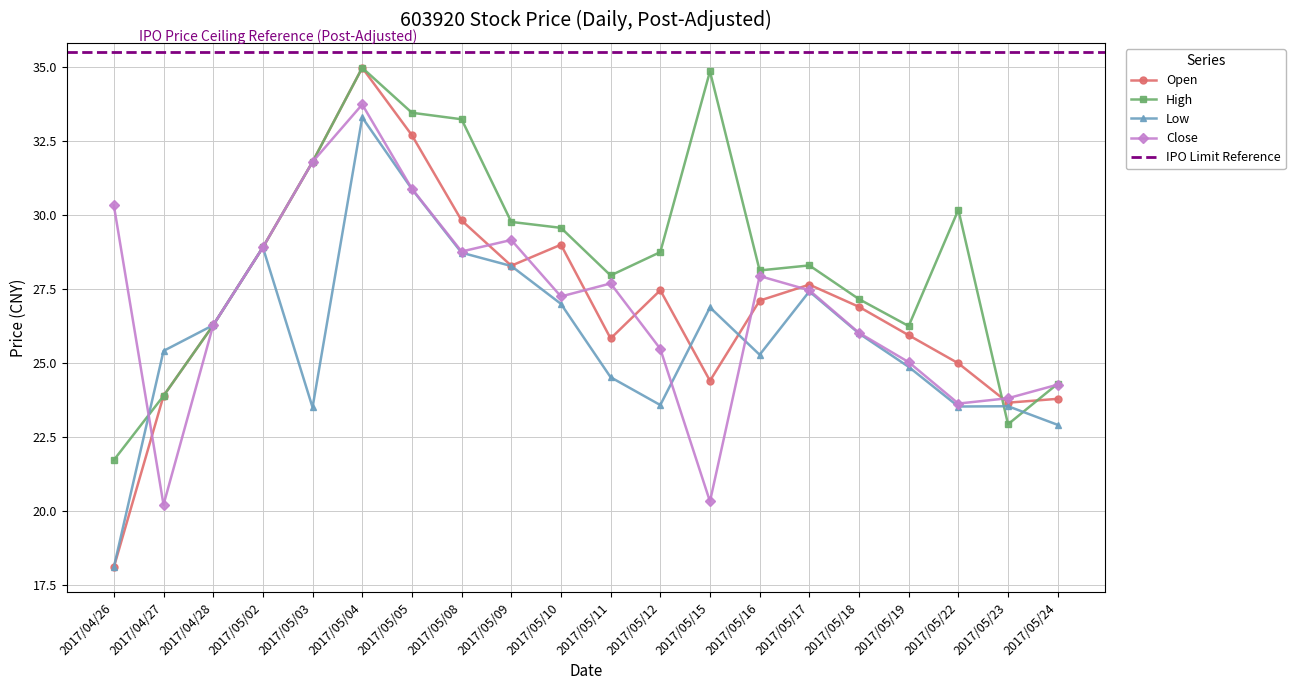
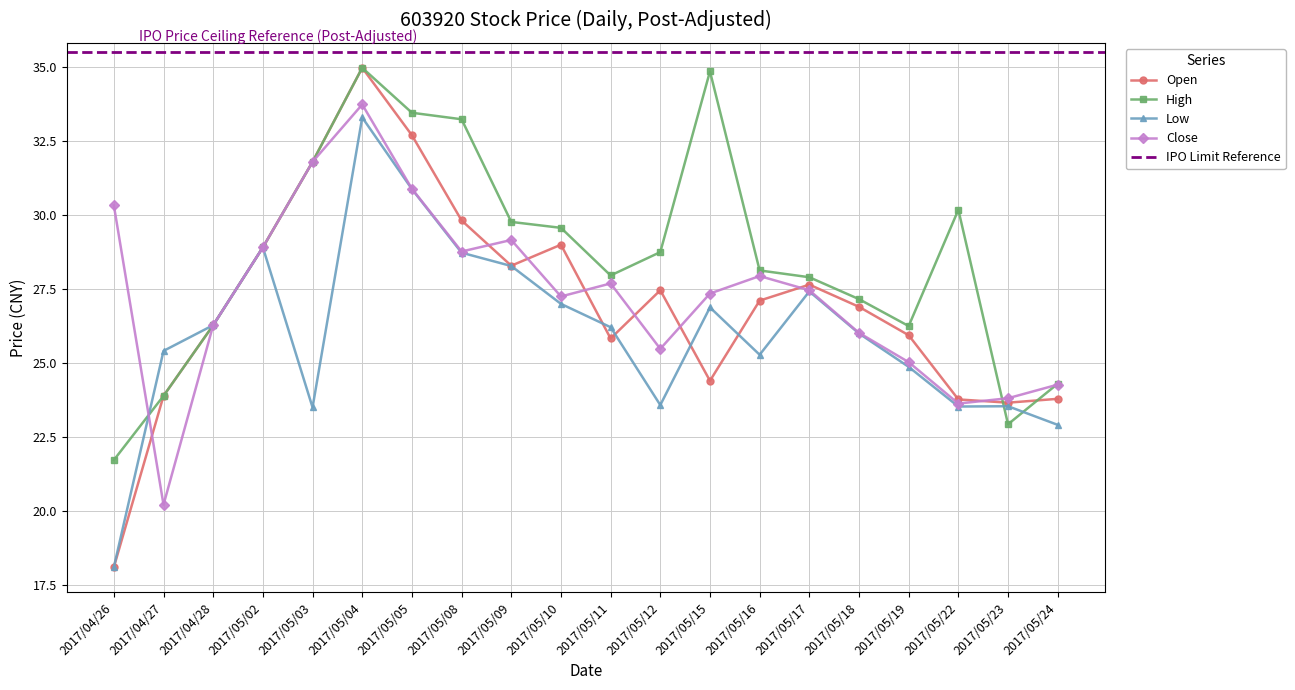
  {
    "Open": {
      "2017/05/05": 32.7,
      "2017/05/08": 29.8,
      "2017/05/10": 29.0,
      "2017/05/11": 25.8,
      "2017/05/12": 27.5,
      "2017/05/15": 24.4,
      "2017/05/16": 27.1,
      "2017/05/17": 27.7,
      "2017/05/18": 26.9,
      "2017/05/19": 25.9,
-     "2017/05/22": 25.0,
+     "2017/05/22": 23.8,
      "2017/05/23": 23.7,
      "2017/05/24": 23.8
    },
    "High": {
      "2017/04/26": 21.7,
      "2017/05/05": 33.5,
      "2017/05/08": 33.2,
      "2017/05/09": 29.8,
      "2017/05/10": 29.6,
      "2017/05/11": 28.0,
      "2017/05/12": 28.8,
      "2017/05/15": 34.9,
      "2017/05/16": 28.1,
-     "2017/05/17": 28.3,
+     "2017/05/17": 27.9,
      "2017/05/18": 27.2,
      "2017/05/19": 26.3,
      "2017/05/22": 30.2,
      "2017/05/23": 22.9
    },
    "Low": {
      "2017/04/27": 25.4,
      "2017/05/03": 23.5,
      "2017/05/04": 33.3,
      "2017/05/10": 27.0,
-     "2017/05/11": 24.5,
+     "2017/05/11": 26.2,
      "2017/05/12": 23.6,
      "2017/05/15": 26.9,
      "2017/05/16": 25.3,
      "2017/05/19": 24.9,
      "2017/05/22": 23.5,
      "2017/05/23": 23.5,
      "2017/05/24": 22.9
    },
    "Close": {
      "2017/04/26": 30.3,
      "2017/04/27": 20.2,
      "2017/05/04": 33.7,
      "2017/05/09": 29.2,
      "2017/05/10": 27.3,
      "2017/05/11": 27.7,
      "2017/05/12": 25.5,
-     "2017/05/15": 20.3,
+     "2017/05/15": 27.4,
      "2017/05/16": 27.9,
      "2017/05/19": 25.0,
      "2017/05/22": 23.6,
      "2017/05/23": 23.8
    }
  }
